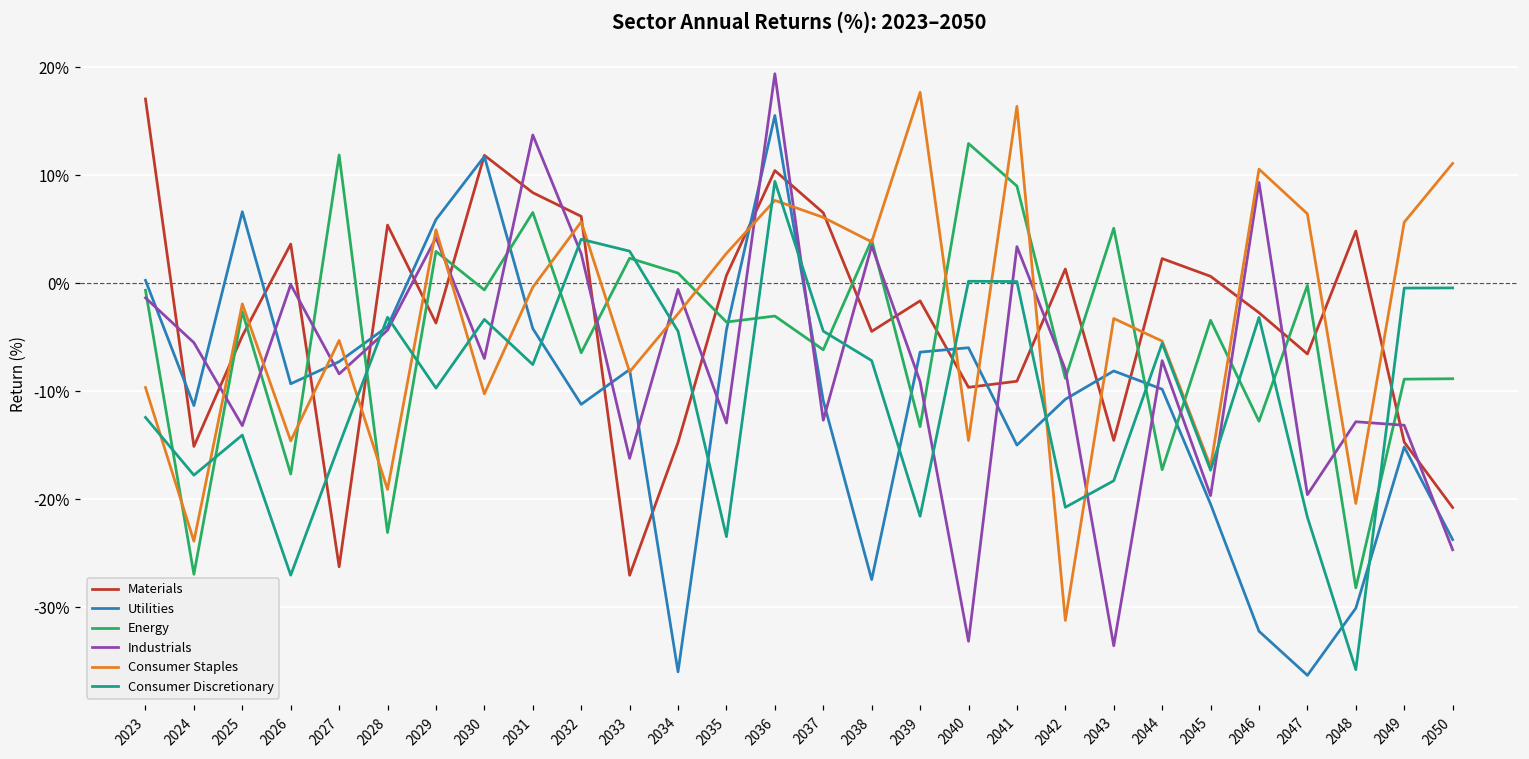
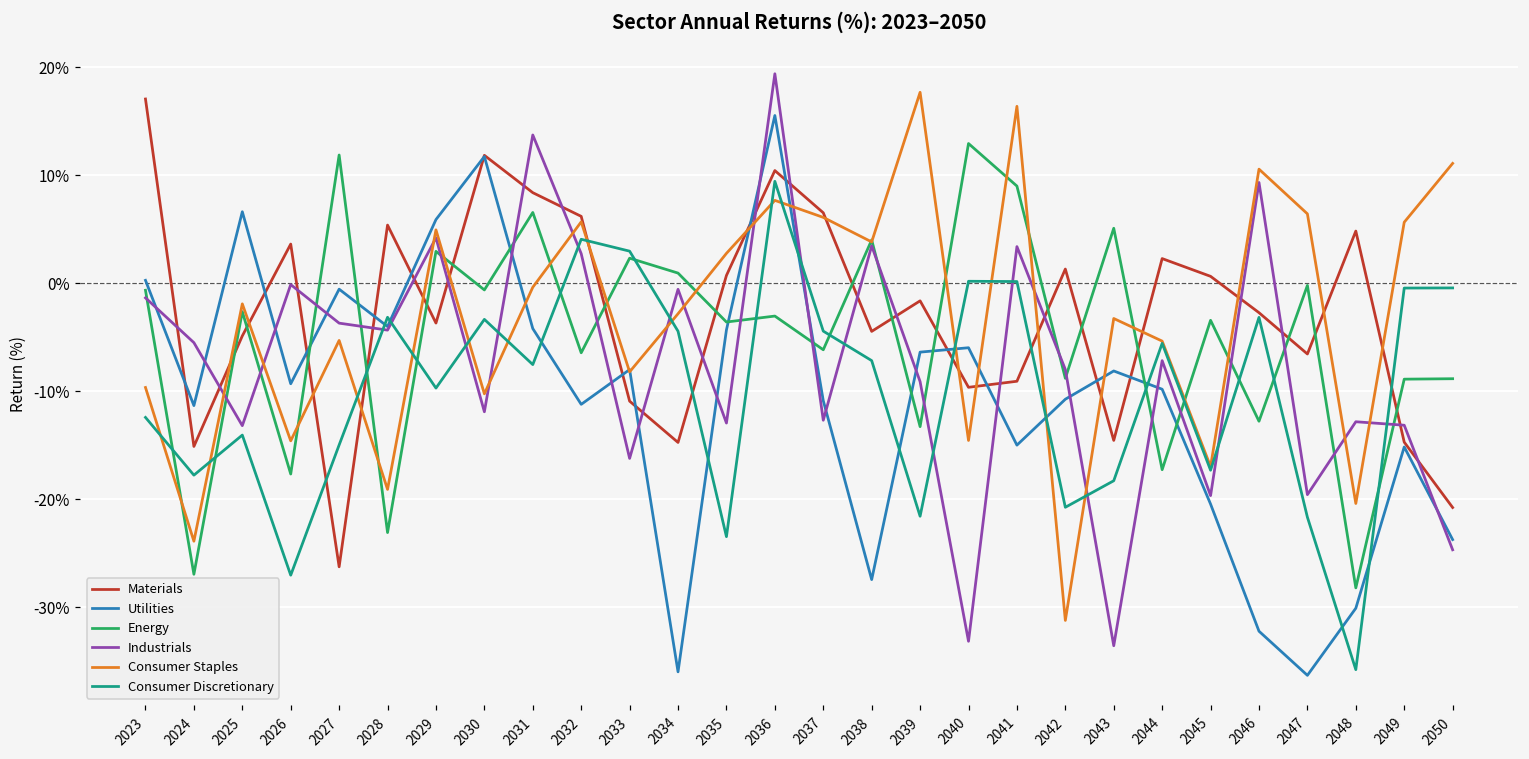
  {
    "Materials": {
      "2023": "17%",
      "2024": "-15%",
      "2025": "-5%",
      "2026": "4%",
      "2027": "-26%",
      "2028": "5%",
      "2029": "-4%",
      "2031": "8%",
      "2032": "6%",
-     "2033": "-27%",
+     "2033": "-11%",
      "2034": "-15%",
      "2035": "1%",
      "2036": "10%",
      "2037": "7%",
      "2038": "-4%",
      "2039": "-2%",
      "2040": "-10%",
      "2041": "-9%",
      "2042": "1%",
      "2043": "-15%",
      "2044": "2%",
      "2045": "1%",
      "2046": "-3%",
      "2047": "-7%",
      "2048": "5%",
      "2049": "-15%",
      "2050": "-21%"
    },
    "Utilities": {
      "2023": "0%",
      "2024": "-11%",
      "2025": "7%",
      "2026": "-9%",
-     "2027": "-7%",
+     "2027": "-1%",
      "2028": "-4%",
      "2029": "6%",
      "2031": "-4%",
      "2032": "-11%",
      "2034": "-36%",
      "2035": "-4%",
      "2036": "16%",
      "2037": "-11%",
      "2038": "-27%",
      "2039": "-6%",
      "2040": "-6%",
      "2041": "-15%",
      "2042": "-11%",
      "2043": "-8%",
      "2044": "-10%",
      "2045": "-20%",
      "2046": "-32%",
      "2047": "-36%",
      "2048": "-30%",
      "2049": "-15%",
      "2050": "-24%"
    },
    "Industrials": {
      "2023": "-1%",
      "2024": "-6%",
      "2025": "-13%",
      "2026": "0%",
-     "2027": "-8%",
+     "2027": "-4%",
      "2028": "-4%",
      "2029": "4%",
-     "2030": "-7%",
+     "2030": "-12%",
      "2031": "14%",
      "2032": "3%",
      "2033": "-16%",
      "2034": "-1%",
      "2035": "-13%",
      "2036": "19%",
      "2037": "-13%",
      "2038": "3%",
      "2039": "-9%",
      "2040": "-33%",
      "2041": "3%",
      "2042": "-8%",
      "2043": "-34%",
      "2044": "-7%",
      "2045": "-20%",
      "2046": "9%",
      "2047": "-20%",
      "2048": "-13%",
      "2049": "-13%",
      "2050": "-25%"
    },
    "Consumer Staples": {
      "2023": "-10%",
      "2024": "-24%",
      "2025": "-2%",
      "2026": "-15%",
      "2027": "-5%",
      "2028": "-19%",
      "2029": "5%",
      "2030": "-10%",
      "2031": "0%",
      "2032": "6%",
      "2034": "-3%",
      "2035": "3%",
      "2036": "8%",
      "2037": "6%",
      "2039": "18%",
      "2040": "-15%",
      "2041": "16%",
      "2042": "-31%",
      "2043": "-3%",
      "2045": "-17%",
      "2046": "11%",
      "2047": "6%",
      "2048": "-20%",
      "2049": "6%",
      "2050": "11%"
    }
  }
